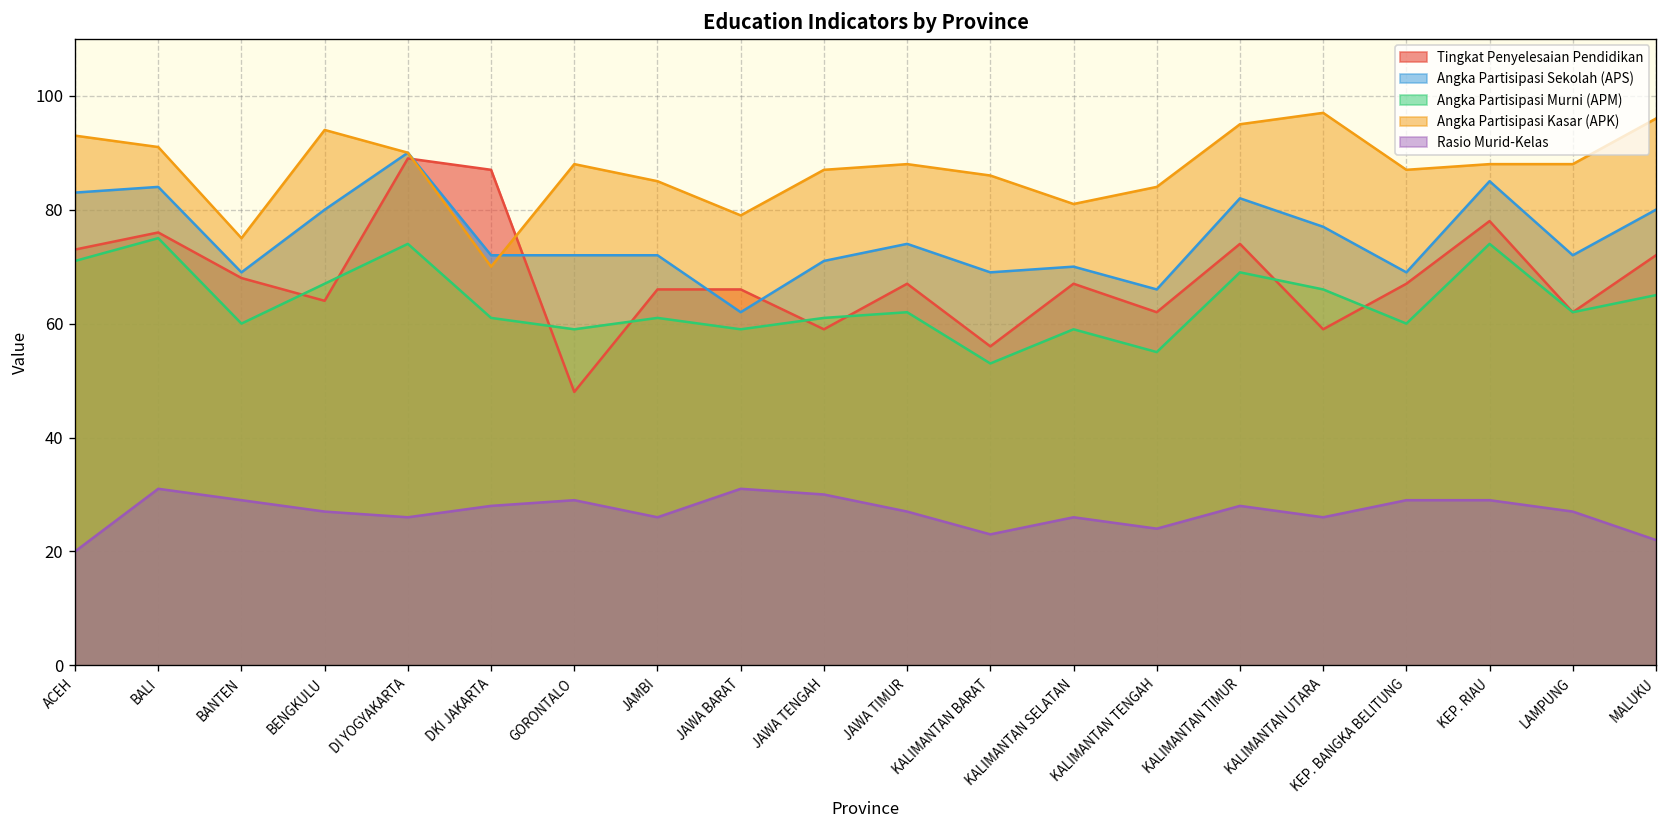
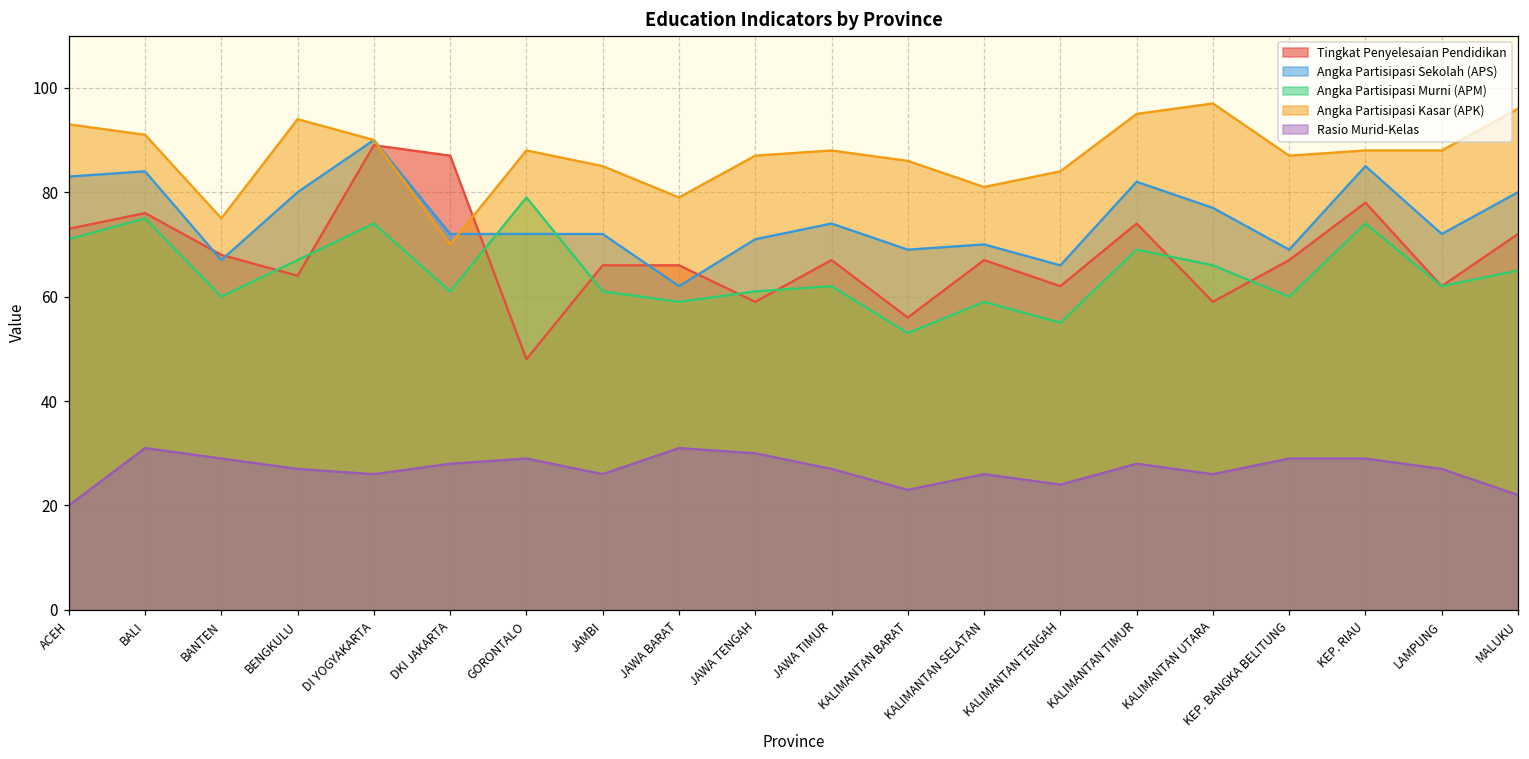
  {
    "Tingkat Penyelesaian Pendidikan": {
      "ACEH": 73,
      "BALI": 76,
      "BANTEN": 68,
      "BENGKULU": 64,
      "DI YOGYAKARTA": 89,
      "DKI JAKARTA": 87,
      "GORONTALO": 48,
      "JAMBI": 66,
      "JAWA BARAT": 66,
      "JAWA TENGAH": 59,
      "JAWA TIMUR": 67,
      "KALIMANTAN BARAT": 56,
      "KALIMANTAN SELATAN": 67,
      "KALIMANTAN TENGAH": 62,
      "KALIMANTAN TIMUR": 74,
      "KALIMANTAN UTARA": 59,
      "KEP. BANGKA BELITUNG": 67,
      "KEP. RIAU": 78,
      "MALUKU": 72
    },
    "Angka Partisipasi Sekolah (APS)": {
      "ACEH": 83,
      "BALI": 84,
-     "BANTEN": 69,
+     "BANTEN": 67,
      "BENGKULU": 80,
      "DKI JAKARTA": 72,
      "GORONTALO": 72,
      "JAMBI": 72,
      "JAWA BARAT": 62,
      "JAWA TENGAH": 71,
      "JAWA TIMUR": 74,
      "KALIMANTAN BARAT": 69,
      "KALIMANTAN SELATAN": 70,
      "KALIMANTAN TENGAH": 66,
      "KALIMANTAN TIMUR": 82,
      "KALIMANTAN UTARA": 77,
      "KEP. BANGKA BELITUNG": 69,
      "KEP. RIAU": 85,
      "LAMPUNG": 72,
      "MALUKU": 80
    },
    "Angka Partisipasi Murni (APM)": {
      "ACEH": 71,
      "BALI": 75,
      "BANTEN": 60,
      "BENGKULU": 67,
      "DI YOGYAKARTA": 74,
      "DKI JAKARTA": 61,
-     "GORONTALO": 59,
+     "GORONTALO": 79,
      "JAMBI": 61,
      "JAWA BARAT": 59,
      "JAWA TENGAH": 61,
      "JAWA TIMUR": 62,
      "KALIMANTAN BARAT": 53,
      "KALIMANTAN SELATAN": 59,
      "KALIMANTAN TENGAH": 55,
      "KALIMANTAN TIMUR": 69,
      "KALIMANTAN UTARA": 66,
      "KEP. BANGKA BELITUNG": 60,
      "KEP. RIAU": 74,
      "MALUKU": 65
    },
    "Angka Partisipasi Kasar (APK)": {
      "ACEH": 93,
      "BALI": 91,
      "BANTEN": 75,
      "BENGKULU": 94,
      "DKI JAKARTA": 70,
      "GORONTALO": 88,
      "JAMBI": 85,
      "JAWA BARAT": 79,
      "JAWA TENGAH": 87,
      "JAWA TIMUR": 88,
      "KALIMANTAN BARAT": 86,
      "KALIMANTAN SELATAN": 81,
      "KALIMANTAN TENGAH": 84,
      "KALIMANTAN TIMUR": 95,
      "KALIMANTAN UTARA": 97,
      "KEP. BANGKA BELITUNG": 87,
      "KEP. RIAU": 88,
      "LAMPUNG": 88,
      "MALUKU": 96
    },
    "Rasio Murid-Kelas": {
      "ACEH": 20,
      "BALI": 31,
      "BANTEN": 29,
      "BENGKULU": 27,
      "DI YOGYAKARTA": 26,
      "DKI JAKARTA": 28,
      "GORONTALO": 29,
      "JAMBI": 26,
      "JAWA BARAT": 31,
      "JAWA TENGAH": 30,
      "JAWA TIMUR": 27,
      "KALIMANTAN BARAT": 23,
      "KALIMANTAN SELATAN": 26,
      "KALIMANTAN TENGAH": 24,
      "KALIMANTAN TIMUR": 28,
      "KALIMANTAN UTARA": 26,
      "KEP. BANGKA BELITUNG": 29,
      "KEP. RIAU": 29,
      "LAMPUNG": 27,
      "MALUKU": 22
    }
  }
